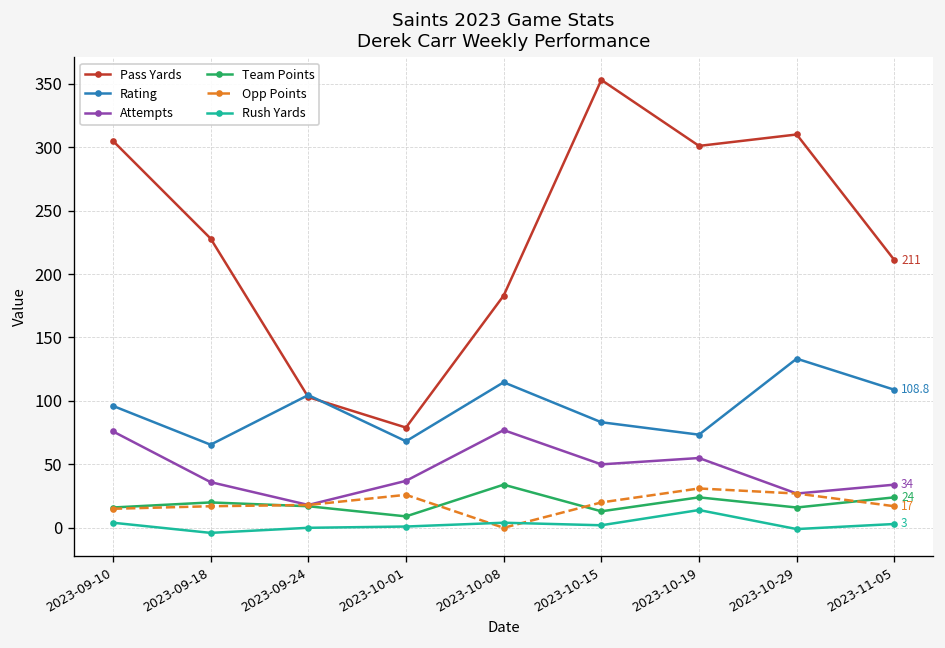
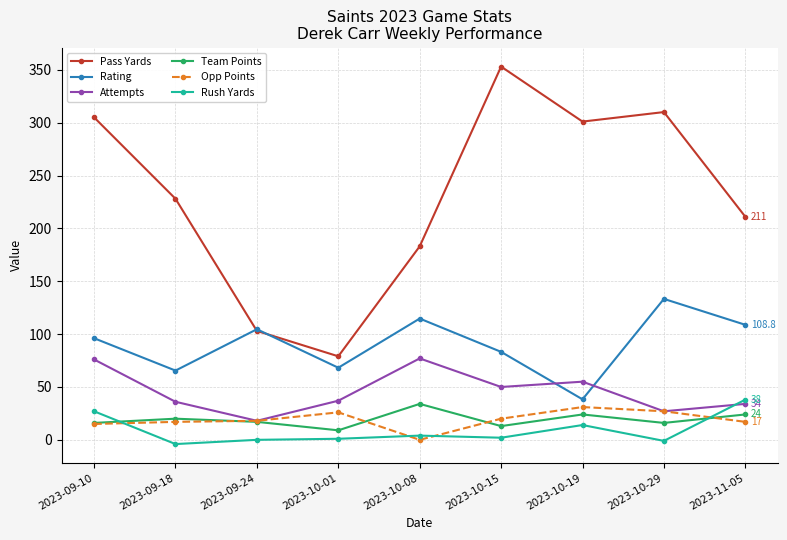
  {
    "Pass Yards": {
      "2023-11-05": 211
    },
    "Rating": {
      "2023-09-10": 96,
      "2023-09-18": 66,
      "2023-10-01": 68,
      "2023-10-08": 115,
      "2023-10-15": 83,
-     "2023-10-19": 73,
+     "2023-10-19": 38,
      "2023-10-29": 133
    },
    "Attempts": {
      "2023-11-05": 34
    },
    "Team Points": {
      "2023-09-18": 20,
      "2023-10-01": 9,
      "2023-10-08": 34,
      "2023-10-15": 13,
      "2023-10-19": 24,
      "2023-10-29": 16
    },
    "Opp Points": {
      "2023-09-18": 17,
      "2023-10-01": 26,
      "2023-10-08": 0,
      "2023-10-15": 20,
      "2023-10-19": 31
    },
    "Rush Yards": {
-     "2023-09-10": 4,
-     "2023-11-05": 3
+     "2023-09-10": 27,
+     "2023-11-05": 38
    }
  }
